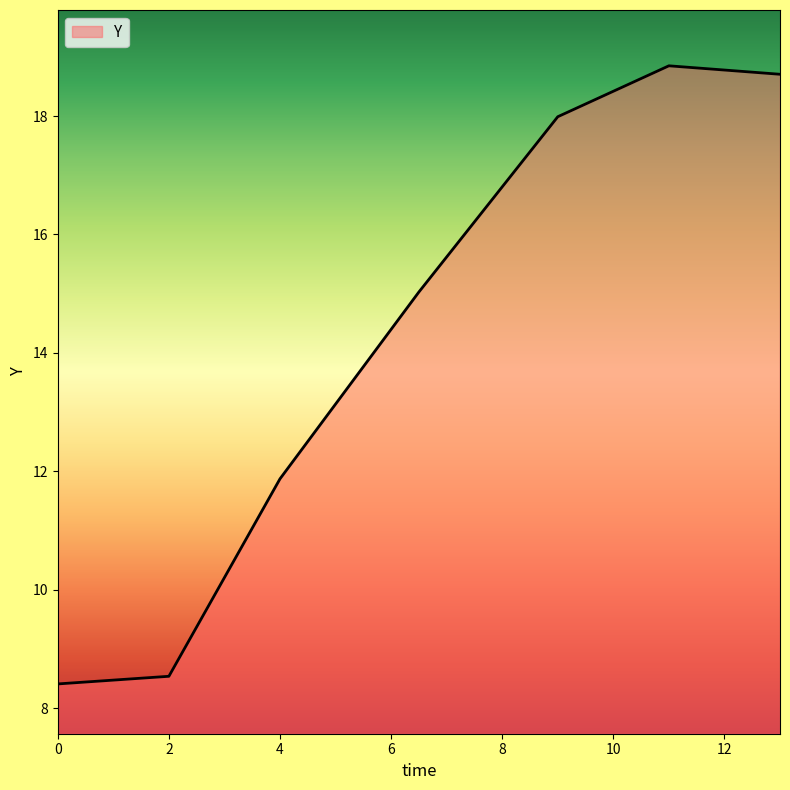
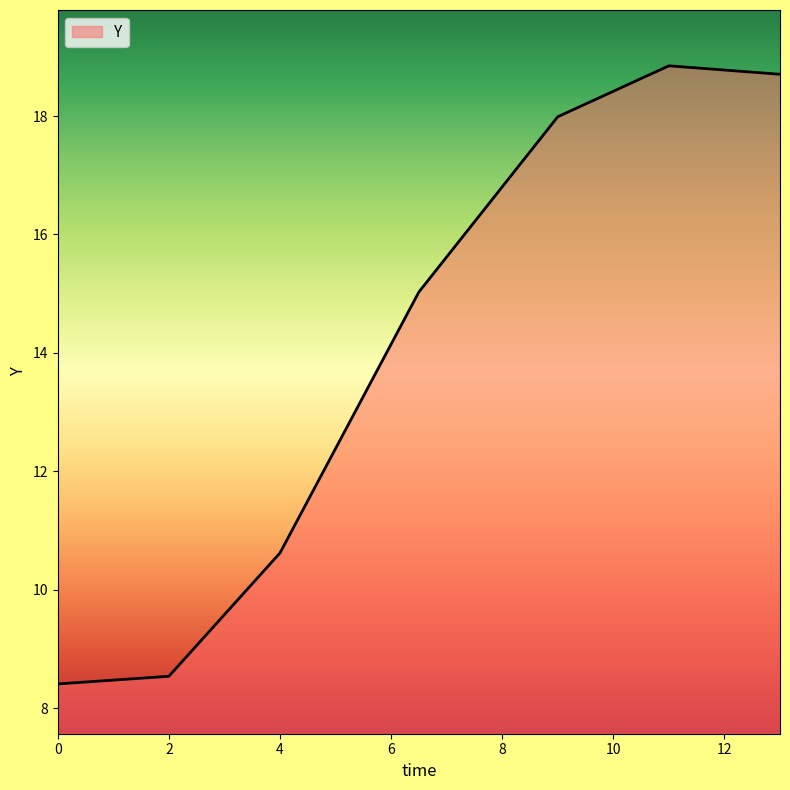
  {
    "0": 8.4,
    "2": 8.5,
-   "4": 11.9
+   "4": 10.6
  }
